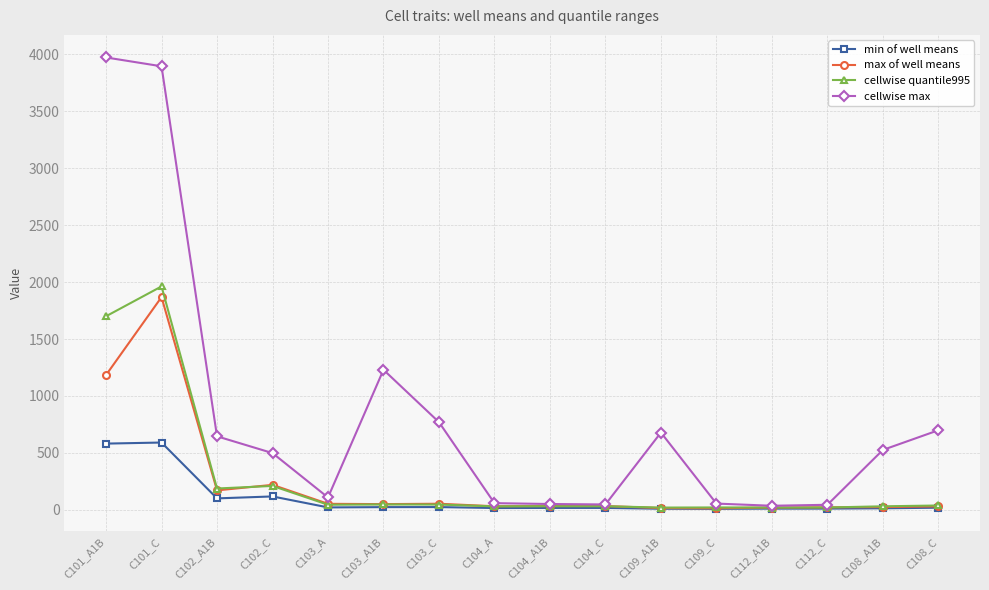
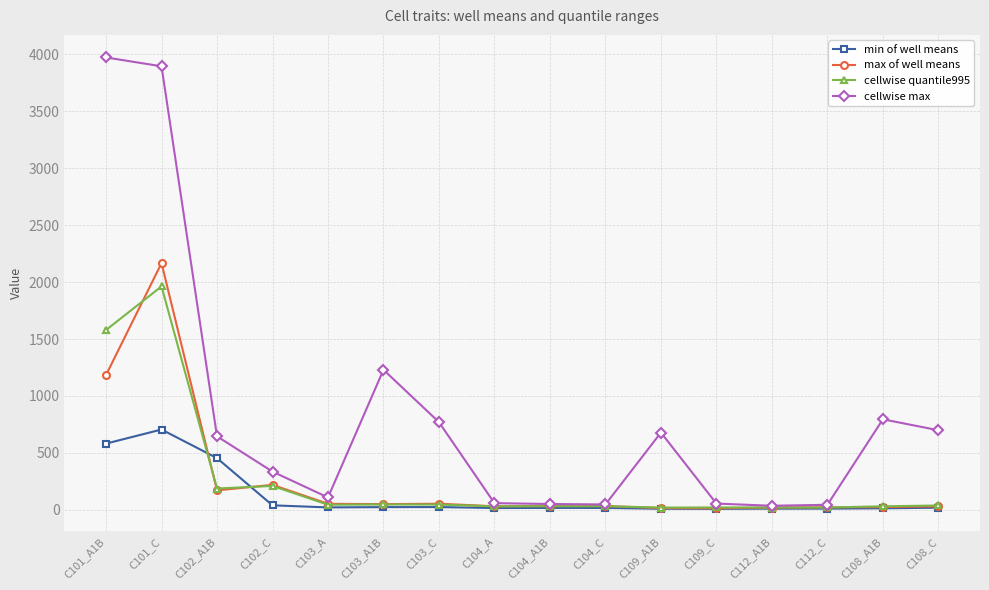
  {
    "min of well means": {
      "C101_A1B": 580,
-     "C101_C": 590,
-     "C102_A1B": 100,
-     "C102_C": 120,
+     "C101_C": 710,
+     "C102_A1B": 450,
+     "C102_C": 40,
      "C103_A": 20,
      "C103_A1B": 20,
      "C103_C": 20
    },
    "max of well means": {
      "C101_A1B": 1180,
-     "C101_C": 1870
+     "C101_C": 2170
    },
    "cellwise quantile995": {
-     "C101_A1B": 1700,
+     "C101_A1B": 1580,
      "C101_C": 1960
    },
    "cellwise max": {
      "C101_A1B": 3970,
      "C101_C": 3890,
      "C102_A1B": 650,
-     "C102_C": 500,
+     "C102_C": 340,
      "C103_A": 110,
      "C103_A1B": 1230,
      "C103_C": 770,
      "C104_A": 60,
      "C109_A1B": 680,
      "C109_C": 60,
-     "C108_A1B": 530,
+     "C108_A1B": 790,
      "C108_C": 700
    }
  }
